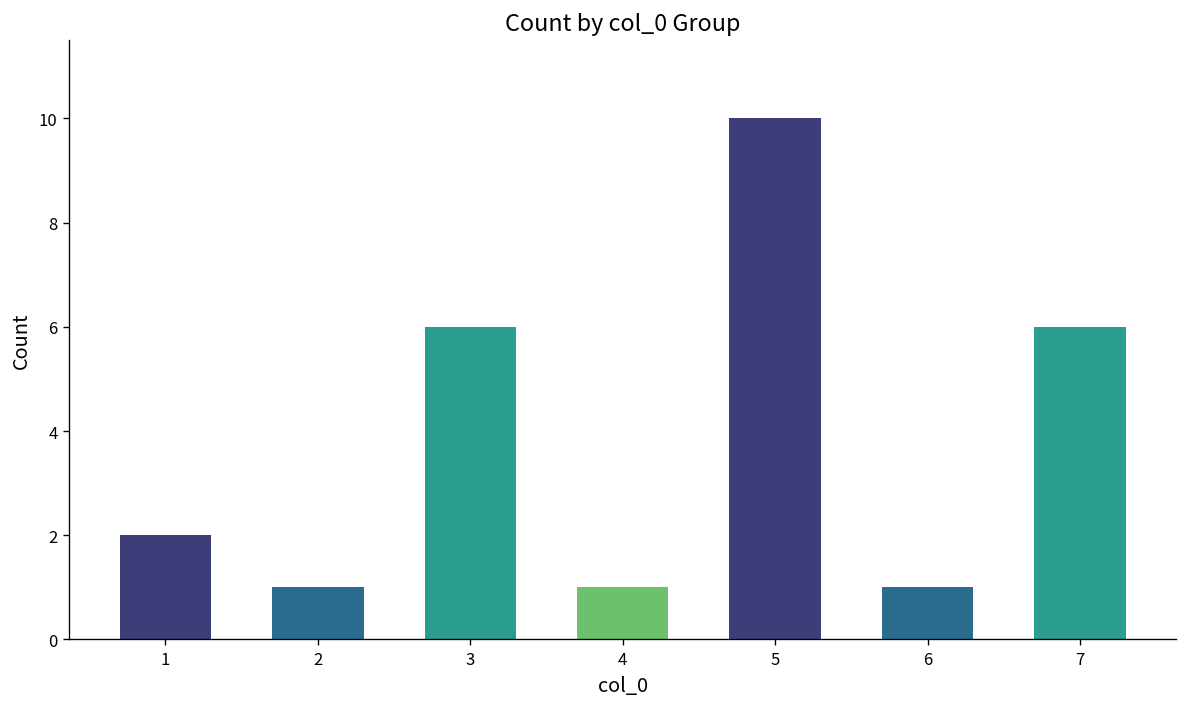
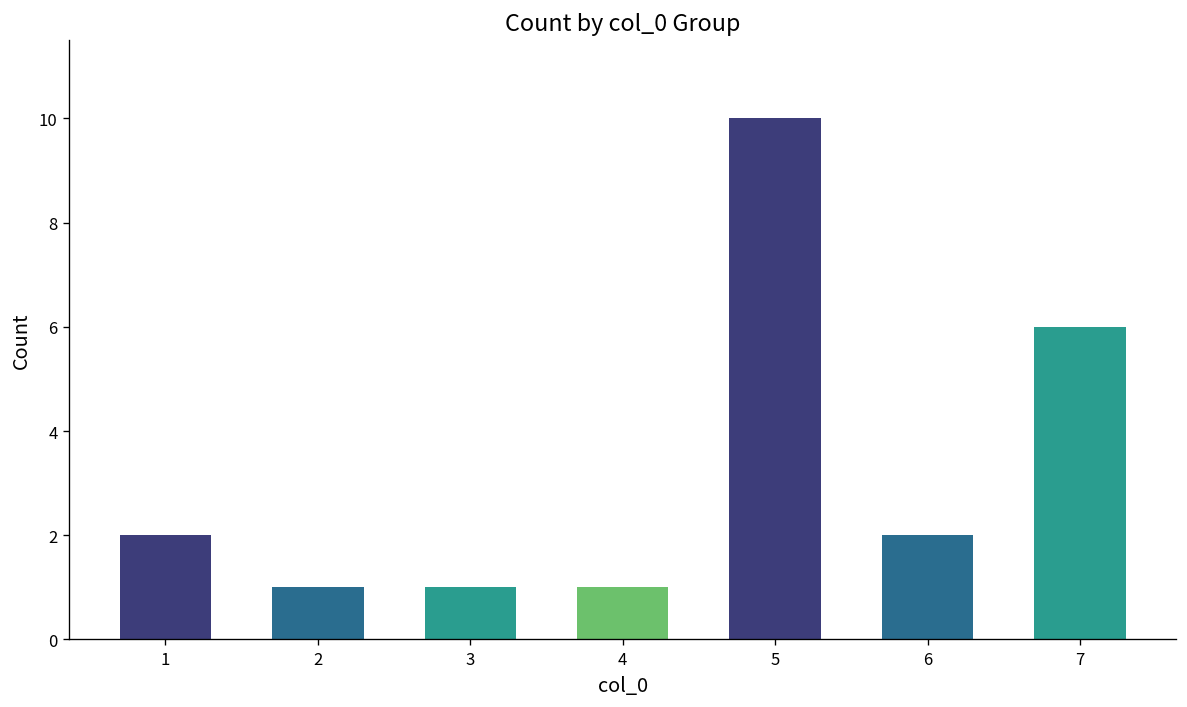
  {
    "1": 2,
    "2": 1,
-   "3": 6,
+   "3": 1,
    "4": 1,
    "5": 10,
-   "6": 1,
+   "6": 2,
    "7": 6
  }
